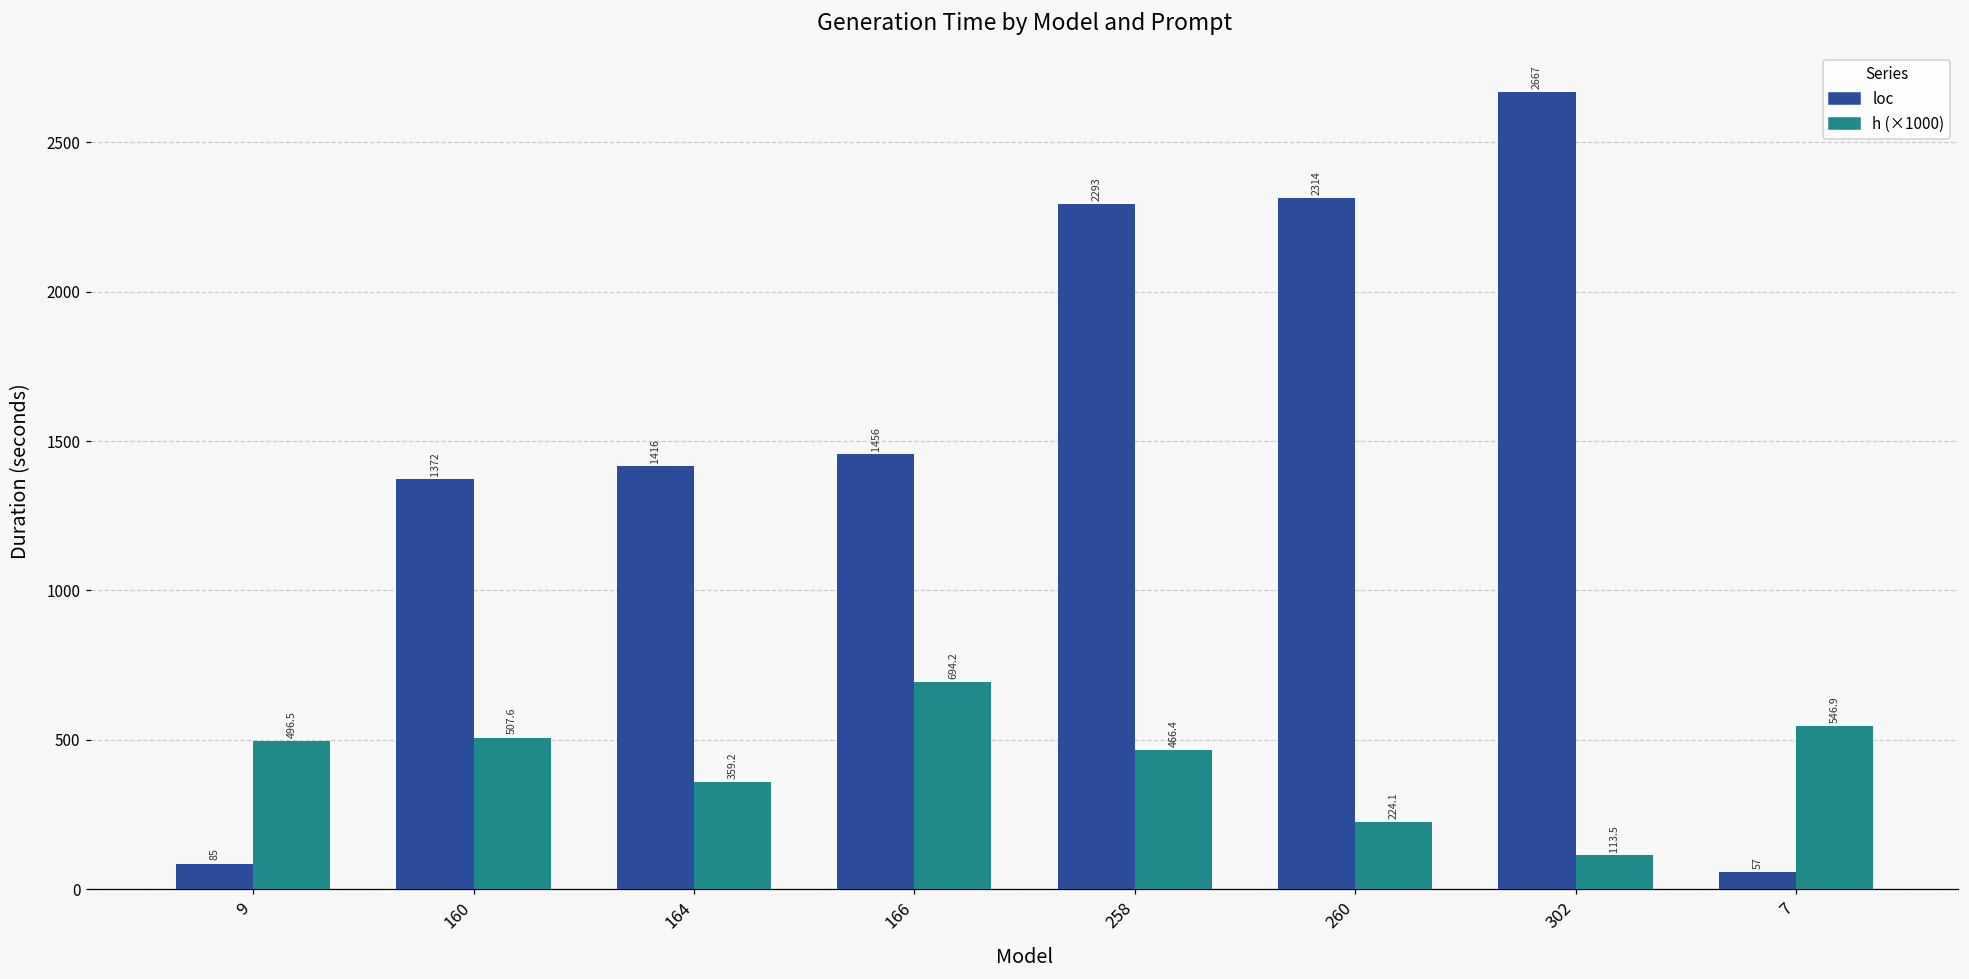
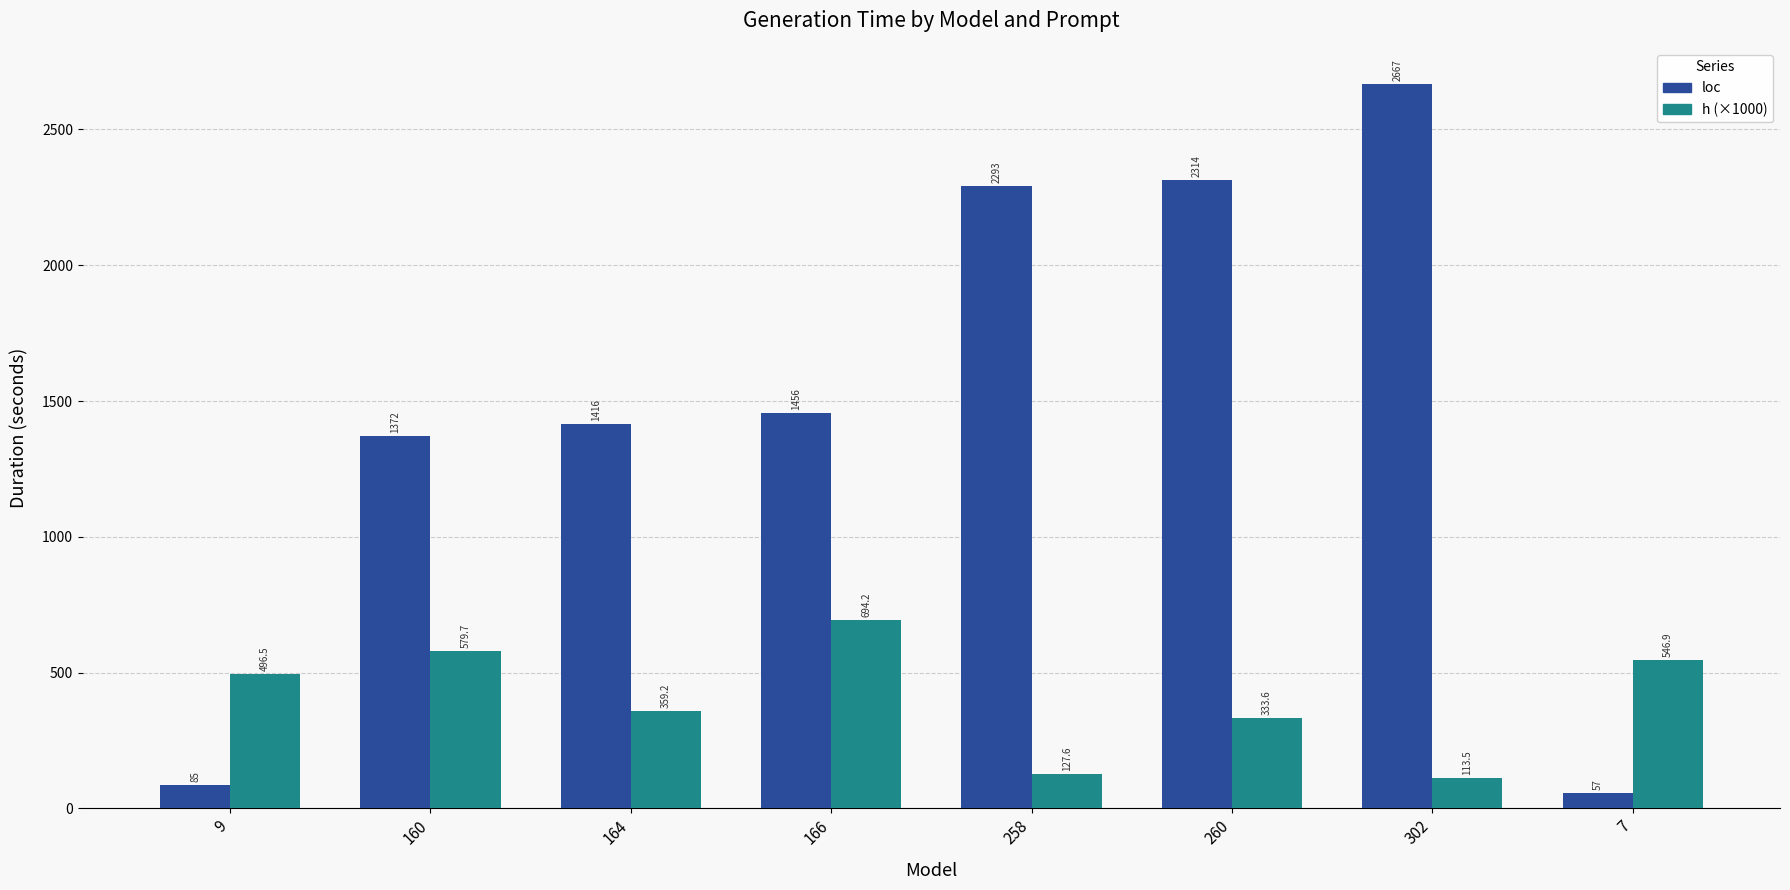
  {
    "loc": {
      "302": 2667
    },
    "h (×1000)": {
      "9": 496.5,
-     "160": 507.6,
+     "160": 579.7,
      "164": 359.2,
      "166": 694.2,
-     "258": 466.4,
-     "260": 224.1,
+     "258": 127.6,
+     "260": 333.6,
      "302": 113.5,
      "7": 546.9
    }
  }
